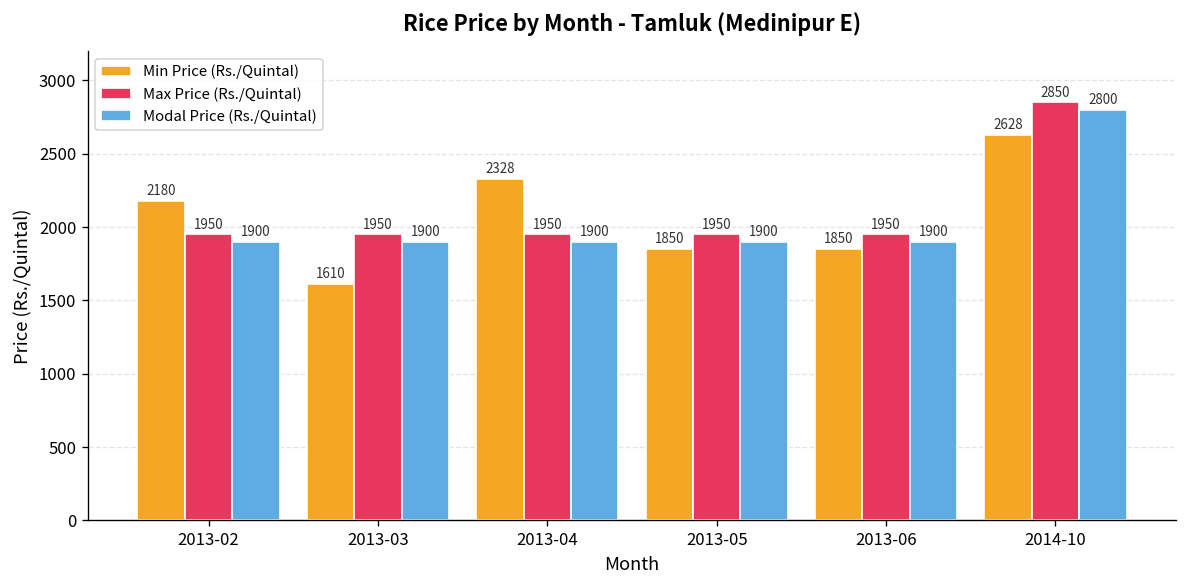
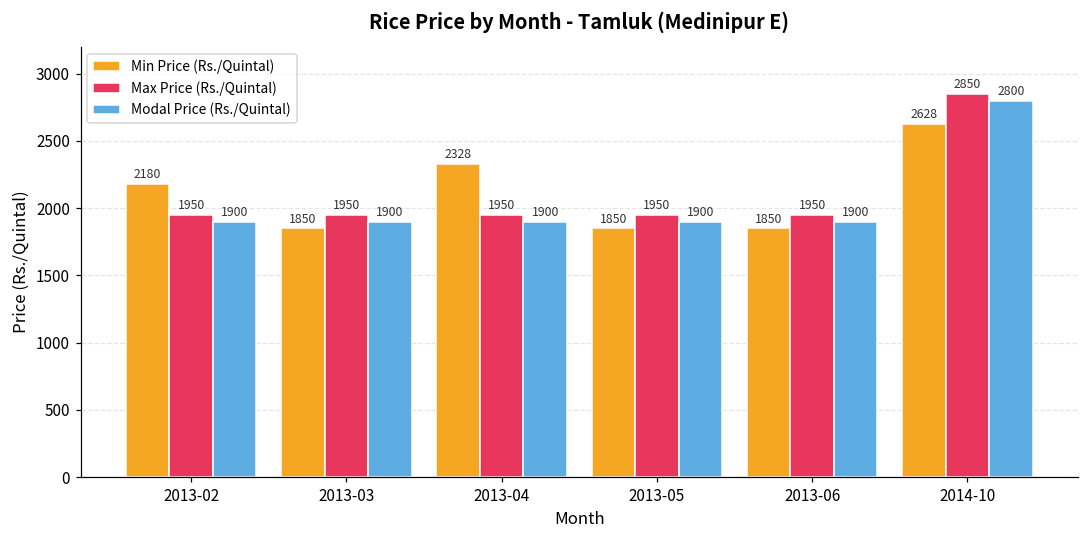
  {
    "Min Price (Rs./Quintal)": {
      "2013-02": 2180,
-     "2013-03": 1610,
+     "2013-03": 1850,
      "2013-04": 2328,
      "2013-05": 1850,
      "2013-06": 1850,
      "2014-10": 2628
    },
    "Max Price (Rs./Quintal)": {
      "2013-02": 1950,
      "2013-03": 1950,
      "2013-04": 1950,
      "2013-05": 1950,
      "2013-06": 1950,
      "2014-10": 2850
    },
    "Modal Price (Rs./Quintal)": {
      "2013-02": 1900,
      "2013-03": 1900,
      "2013-04": 1900,
      "2013-05": 1900,
      "2013-06": 1900,
      "2014-10": 2800
    }
  }
